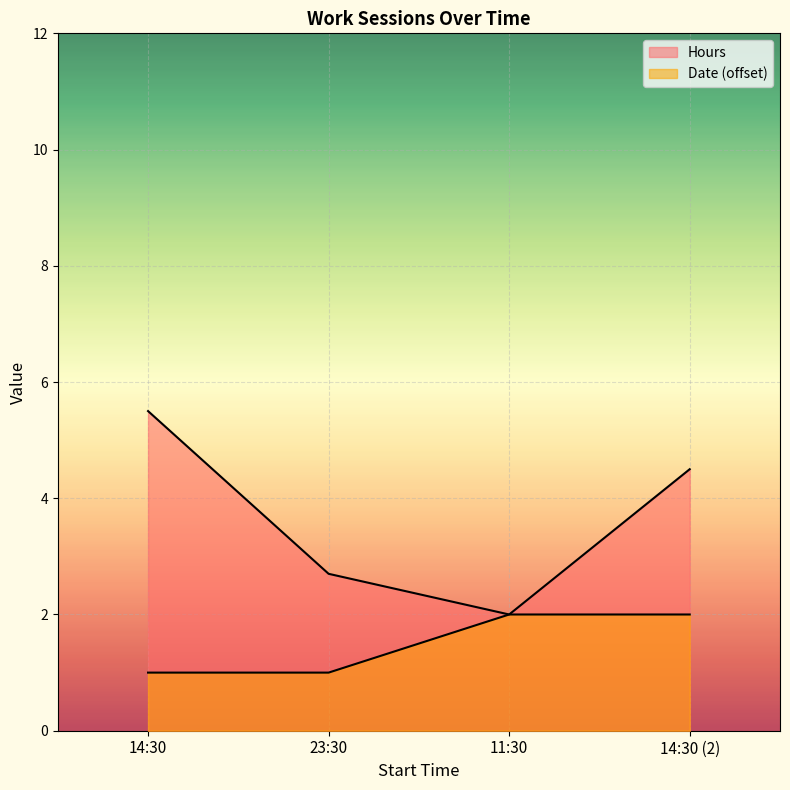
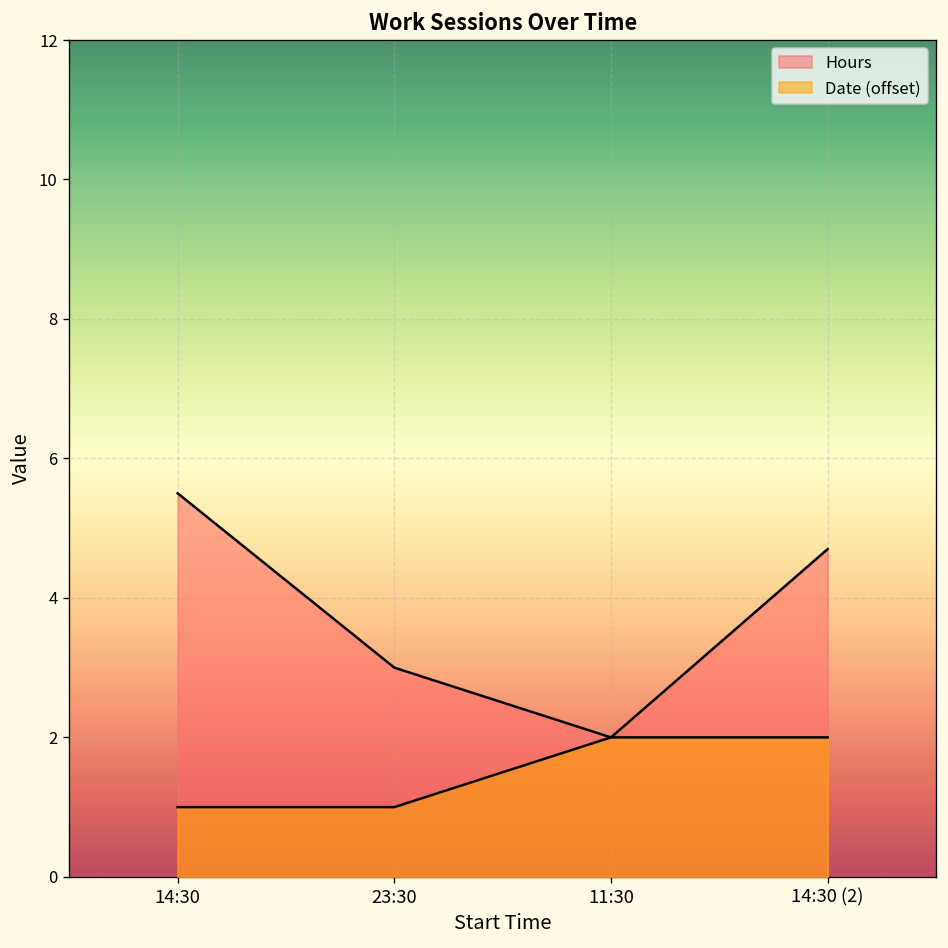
  {
    "Hours": {
      "14:30": 5.5,
-     "23:30": 2.7,
-     "14:30 (2)": 4.5
+     "23:30": 3.0,
+     "14:30 (2)": 4.7
    },
    "Date (offset)": {
      "14:30": 1.0,
      "23:30": 1.0,
      "14:30 (2)": 2.0
    }
  }
